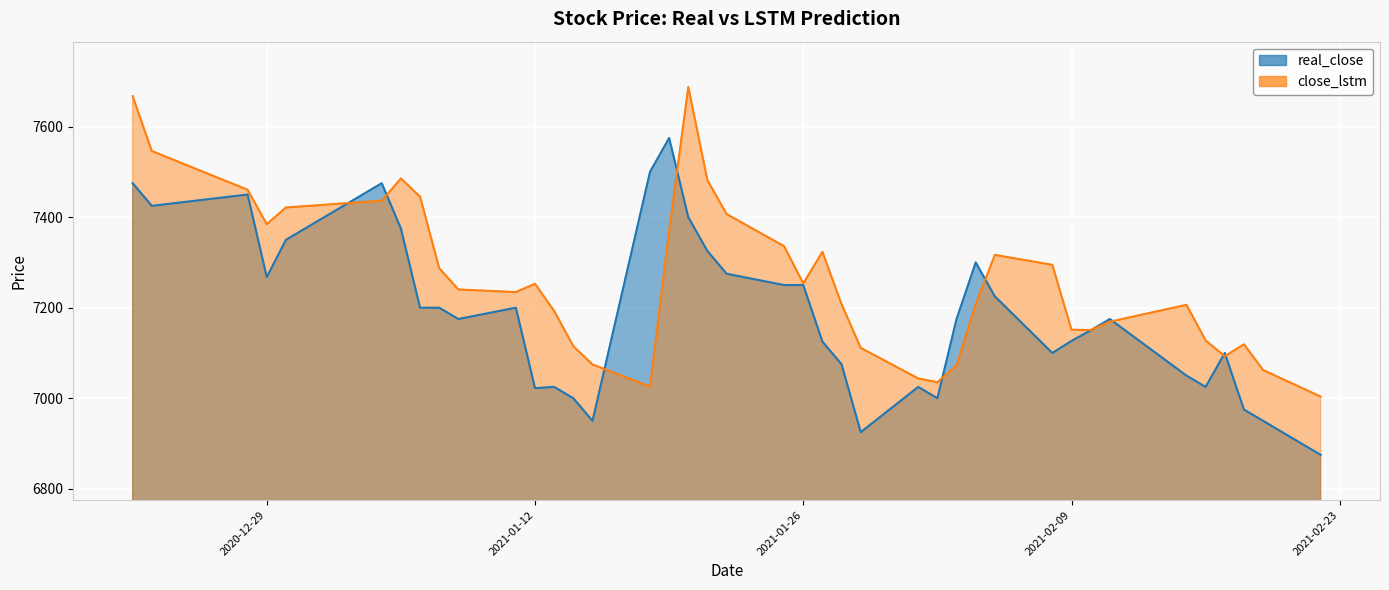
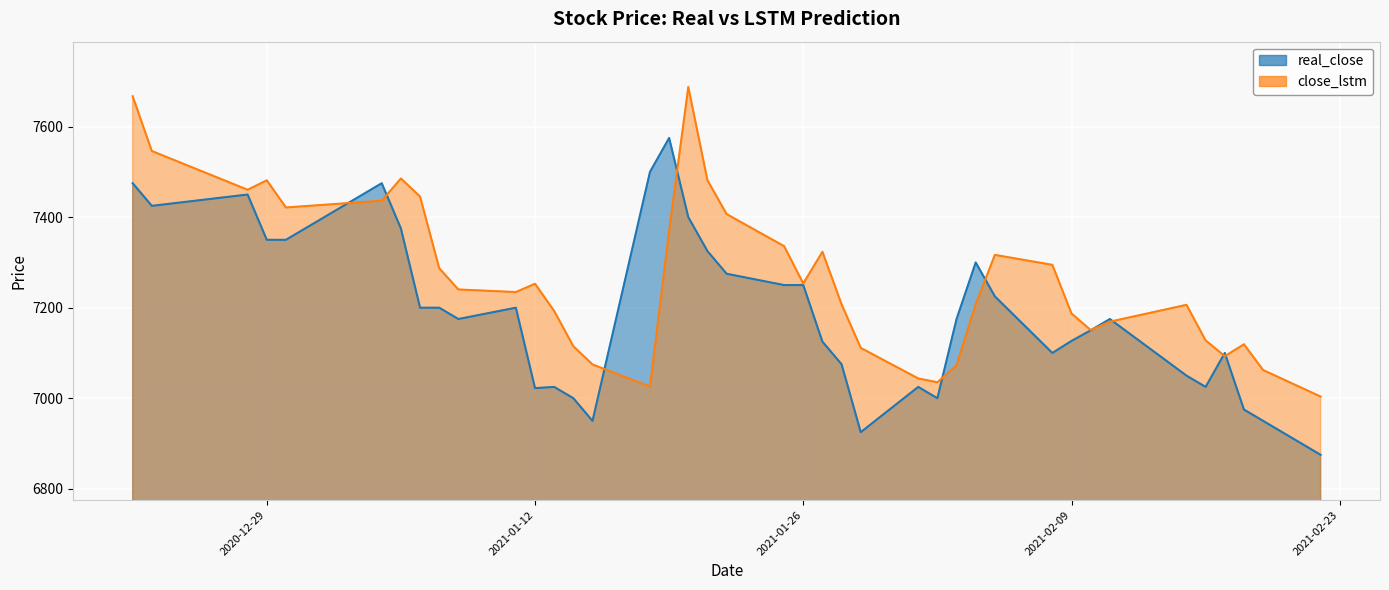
  {
    "real_close": {
-     "2020-12-29": 7270,
+     "2020-12-29": 7350,
      "2021-01-12": 7020,
      "2021-02-09": 7130
    },
    "close_lstm": {
-     "2020-12-29": 7380,
+     "2020-12-29": 7480,
      "2021-01-12": 7250,
-     "2021-02-09": 7150
+     "2021-02-09": 7190
    }
  }
